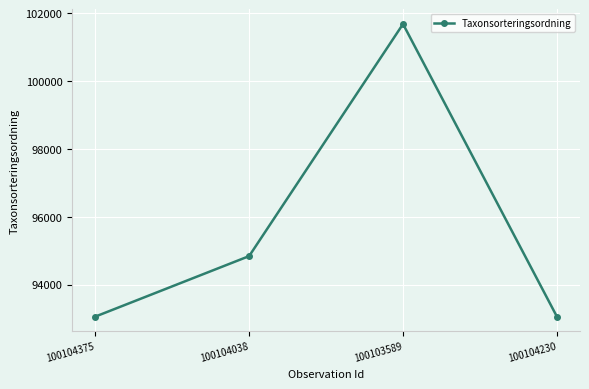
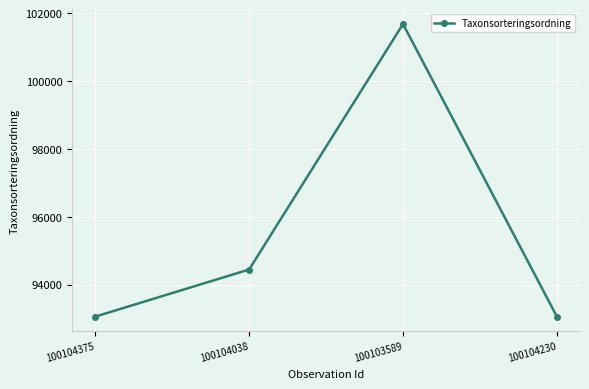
  {
    "100104375": 93100,
-   "100104038": 94800,
+   "100104038": 94400,
    "100103589": 101700,
    "100104230": 93100
  }
